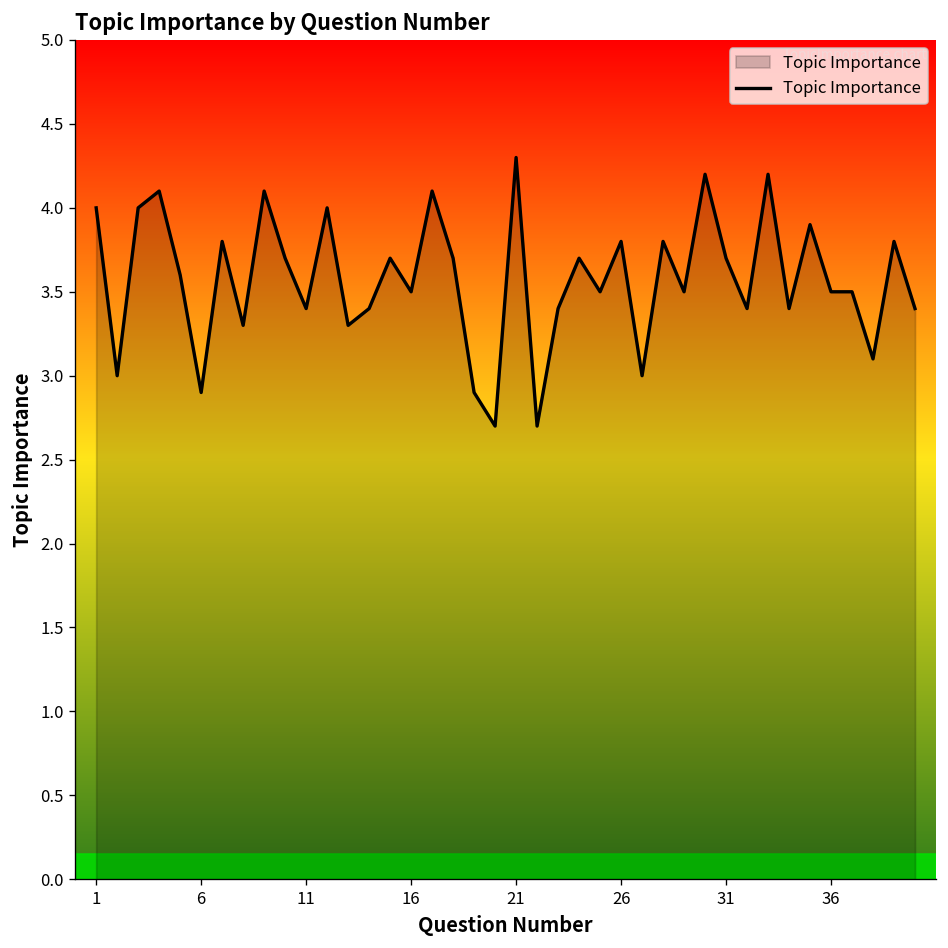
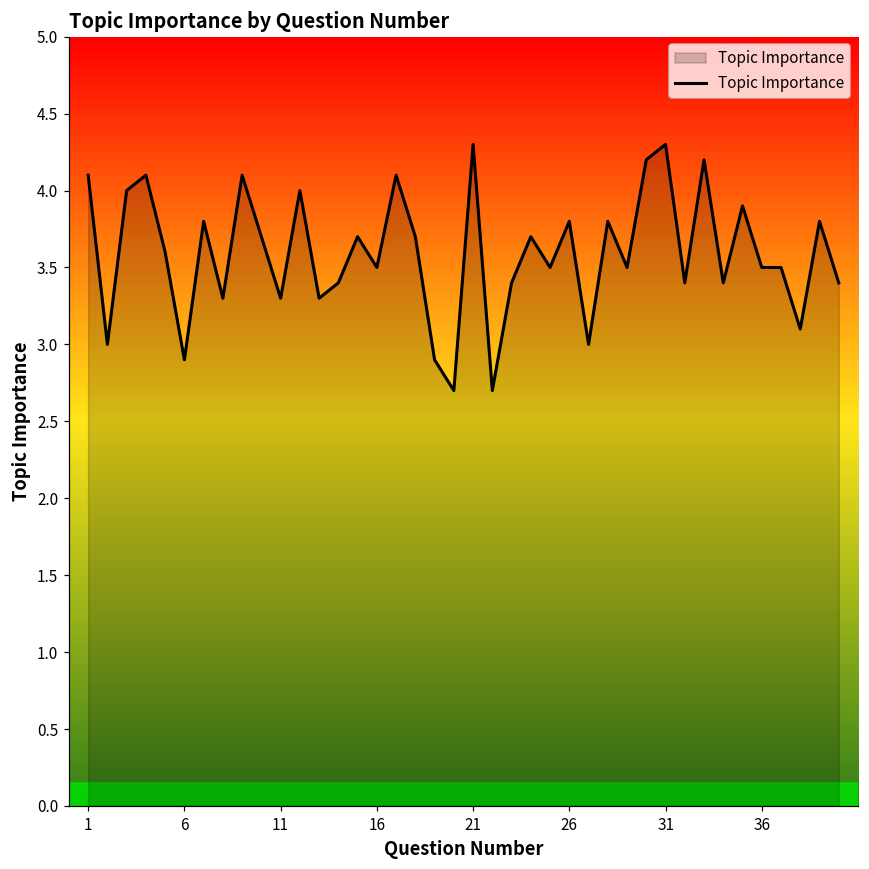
  {
-   "1": 4.0,
+   "1": 4.1,
    "6": 2.9,
-   "11": 3.4,
+   "11": 3.3,
    "16": 3.5,
    "21": 4.3,
    "26": 3.8,
-   "31": 3.7,
+   "31": 4.3,
    "36": 3.5
  }
